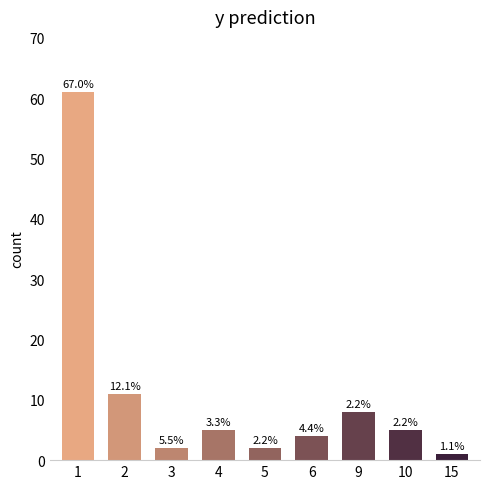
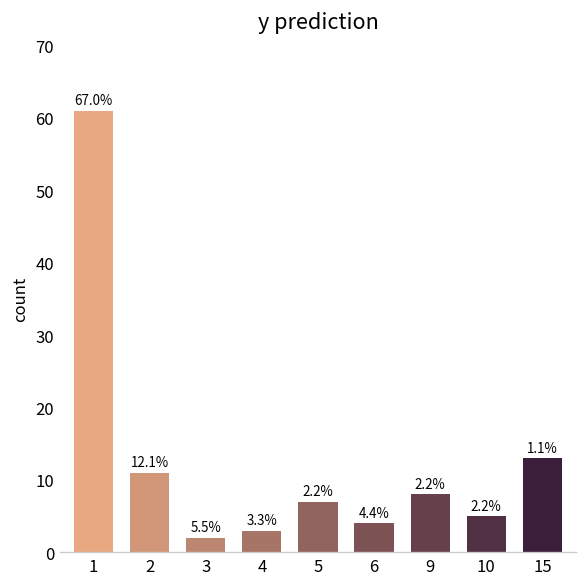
  {
-   "4": 5,
-   "5": 2,
-   "15": 1
+   "4": 3,
+   "5": 7,
+   "15": 13
  }
